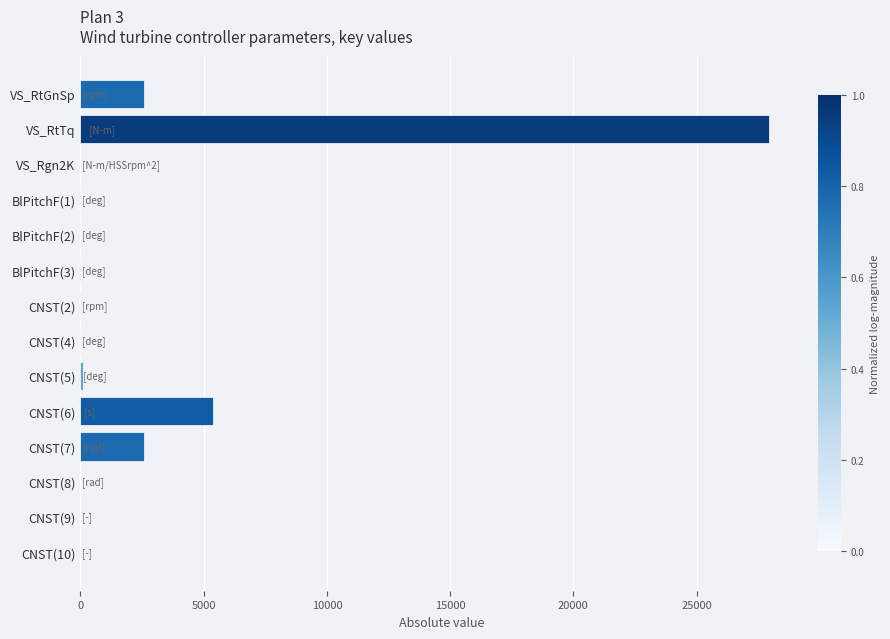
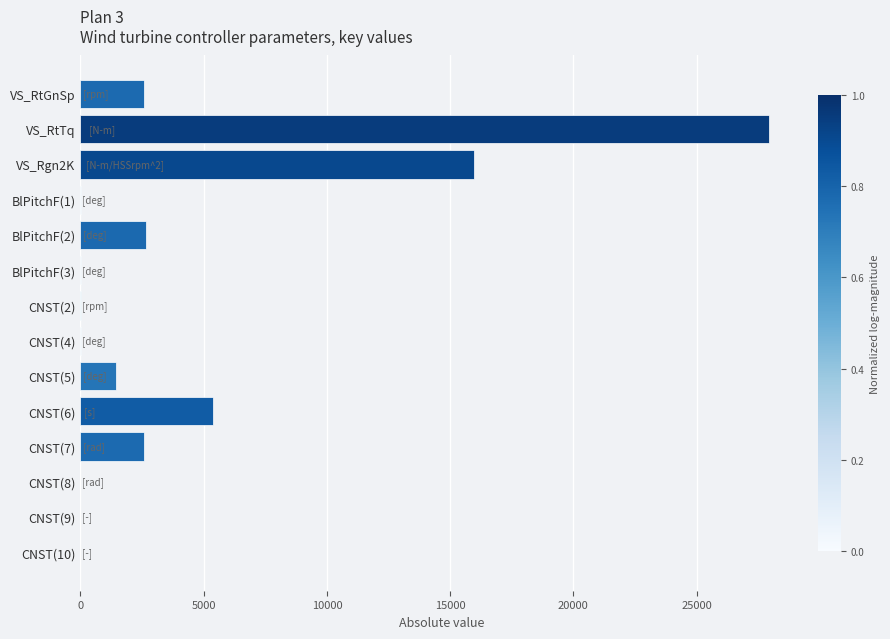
  {
    "VS_RtGnSp": 2600,
    "VS_RtTq": 27900,
-   "VS_Rgn2K": 0,
-   "BlPitchF(2)": 0,
-   "CNST(5)": 100,
+   "VS_Rgn2K": 16000,
+   "BlPitchF(2)": 2700,
+   "CNST(5)": 1400,
    "CNST(6)": 5400,
    "CNST(7)": 2600
  }
